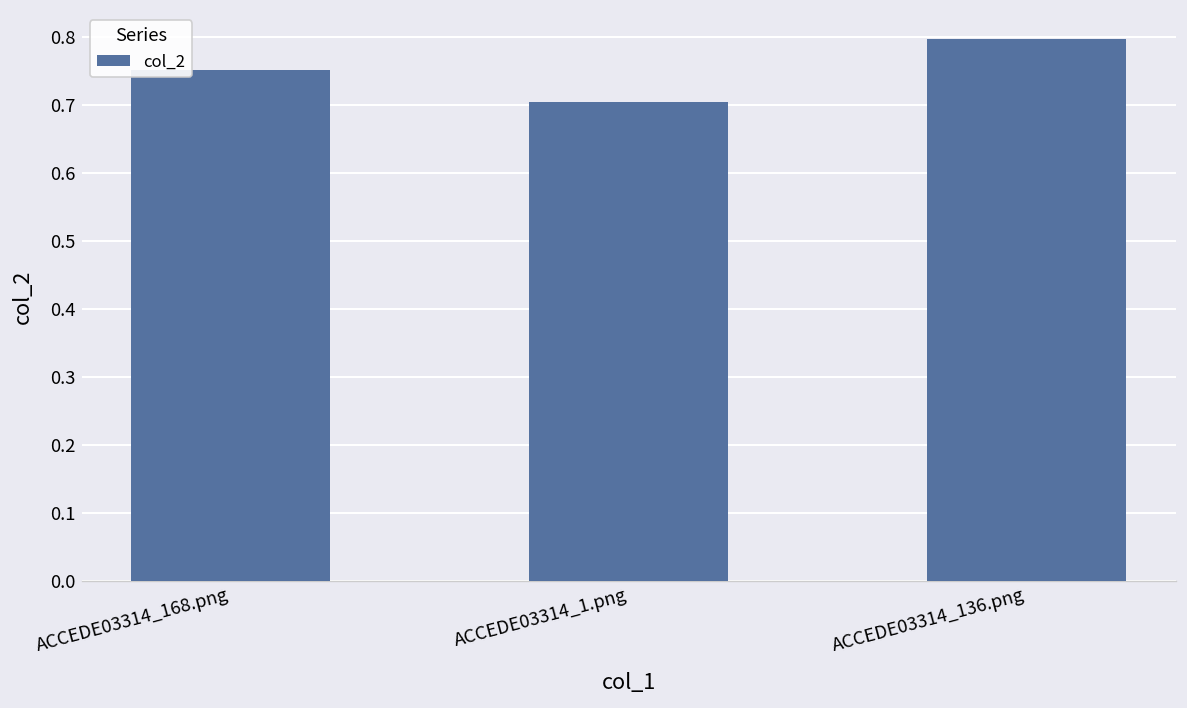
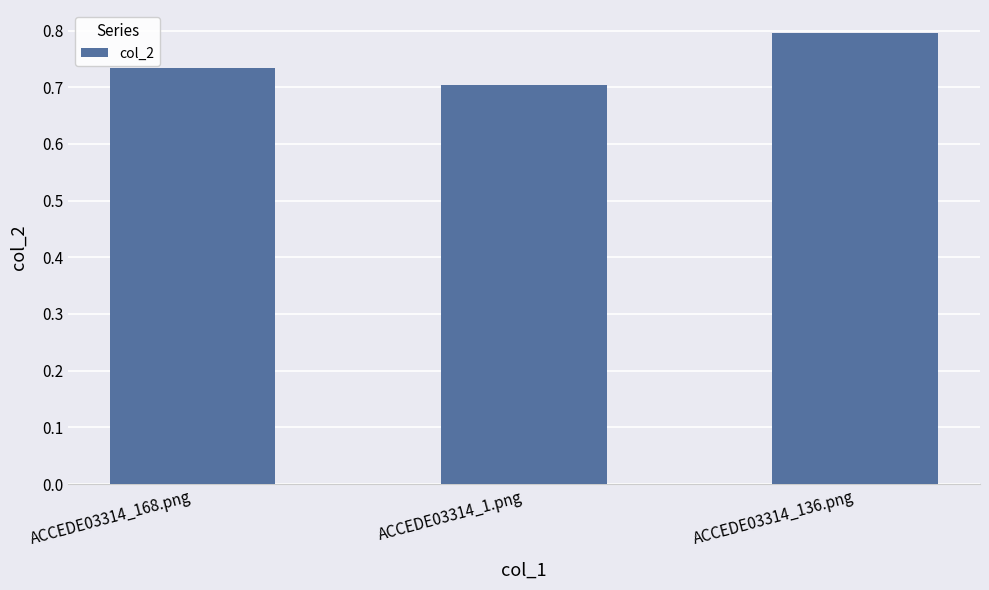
  {
-   "ACCEDE03314_168.png": 0.75,
+   "ACCEDE03314_168.png": 0.73,
    "ACCEDE03314_1.png": 0.70,
    "ACCEDE03314_136.png": 0.80
  }
